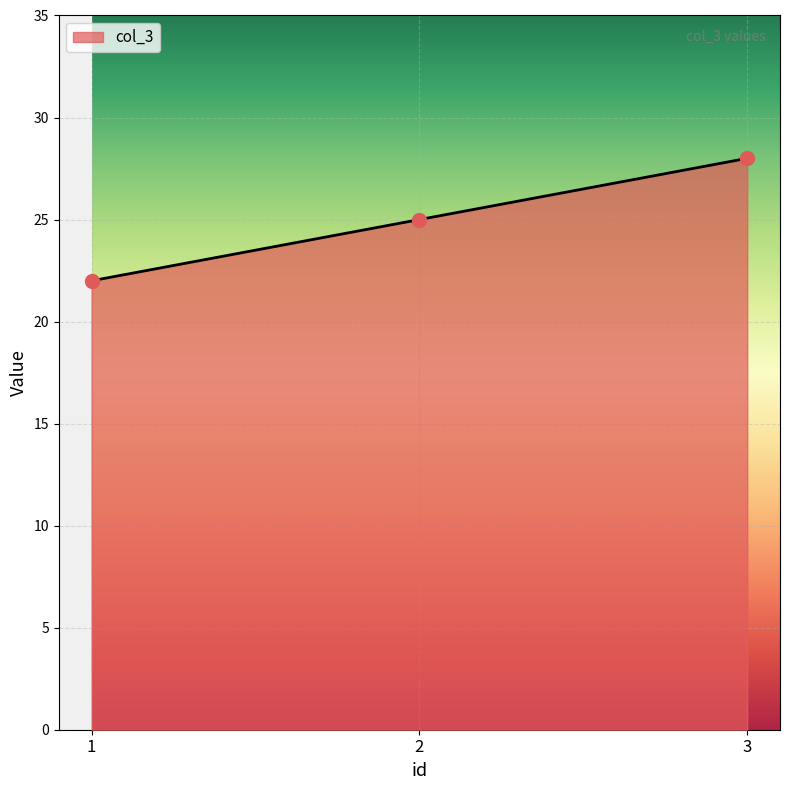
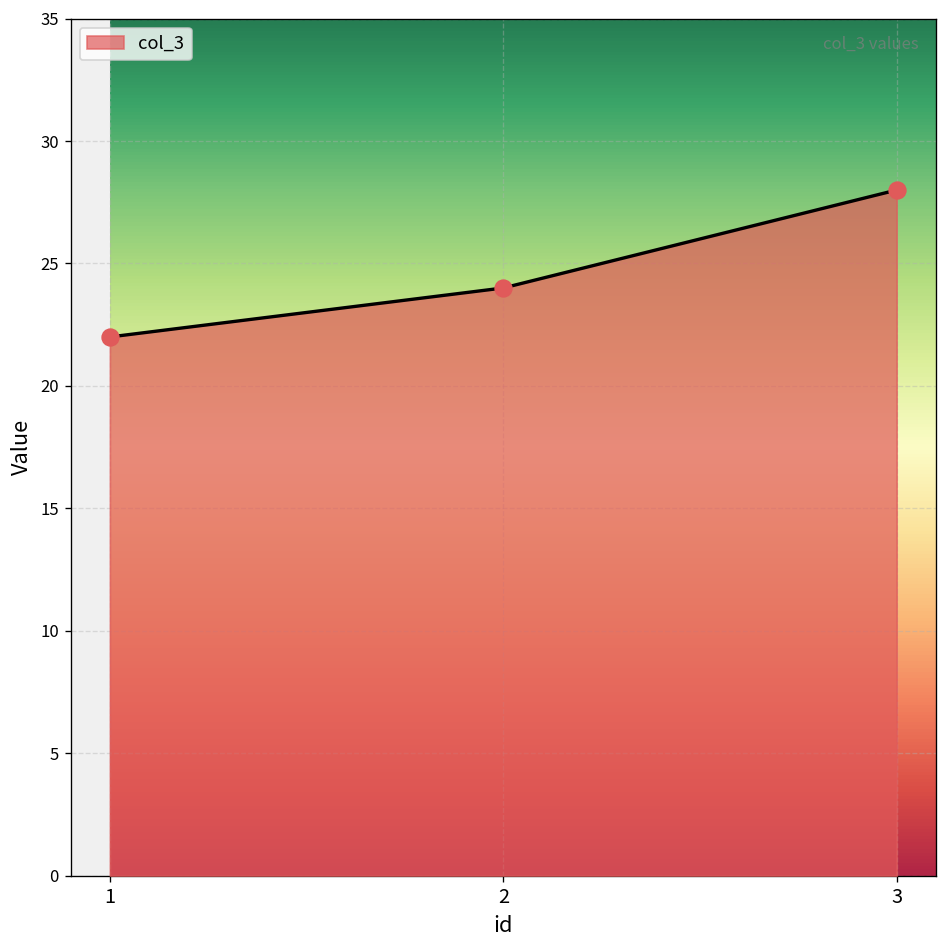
  {
    "1": 22,
-   "2": 25,
+   "2": 24,
    "3": 28
  }
